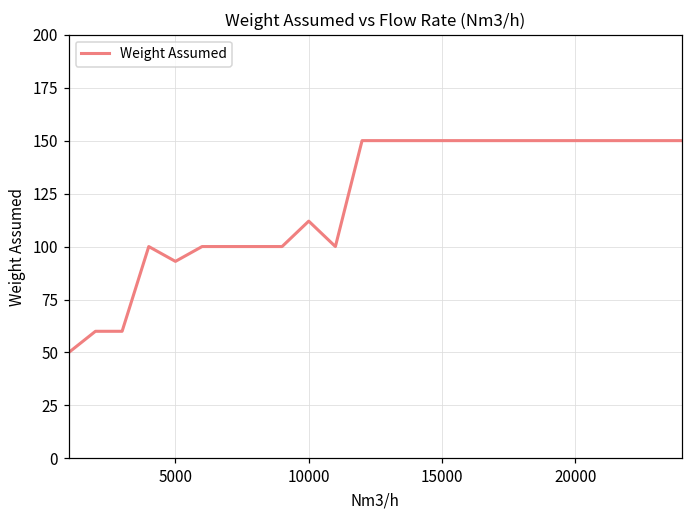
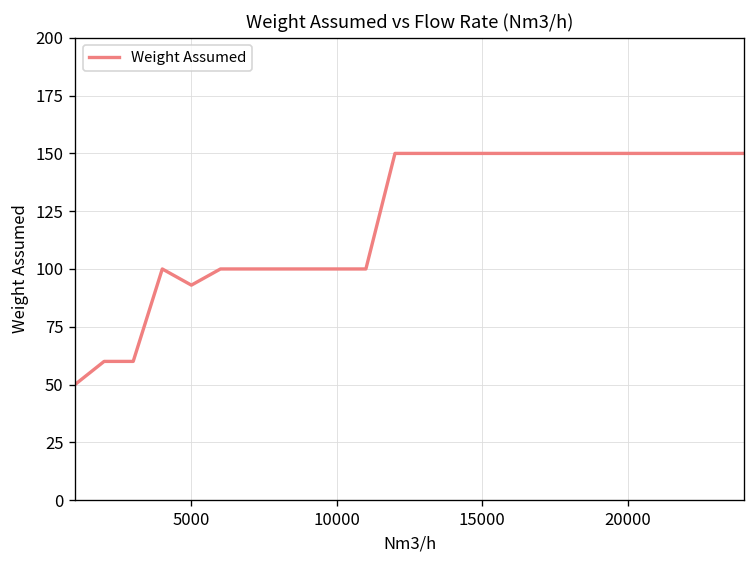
  {
    "5000": 93,
-   "10000": 112,
+   "10000": 100,
    "15000": 150,
    "20000": 150
  }
